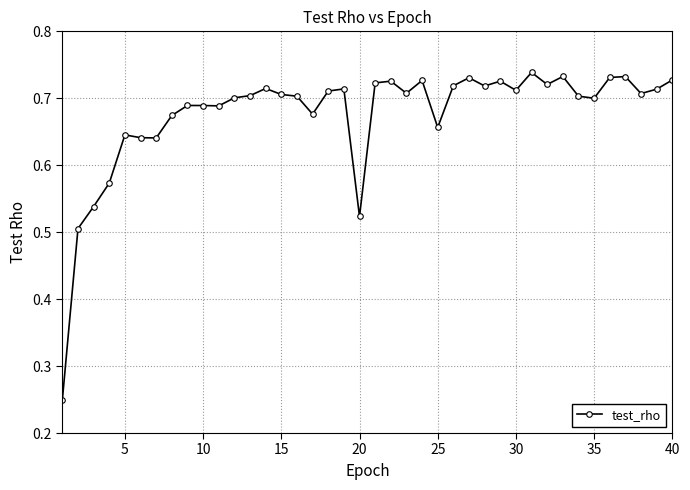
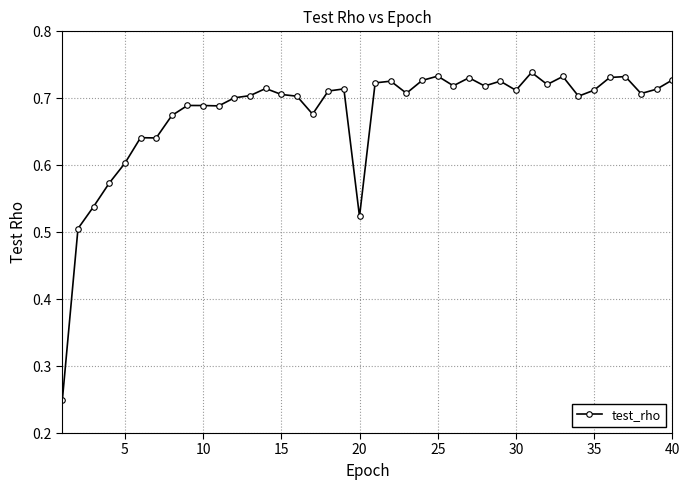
  {
-   "5": 0.65,
+   "5": 0.60,
    "10": 0.69,
    "15": 0.71,
    "20": 0.52,
-   "25": 0.66,
+   "25": 0.73,
    "30": 0.71,
-   "35": 0.70,
+   "35": 0.71,
    "40": 0.73
  }
